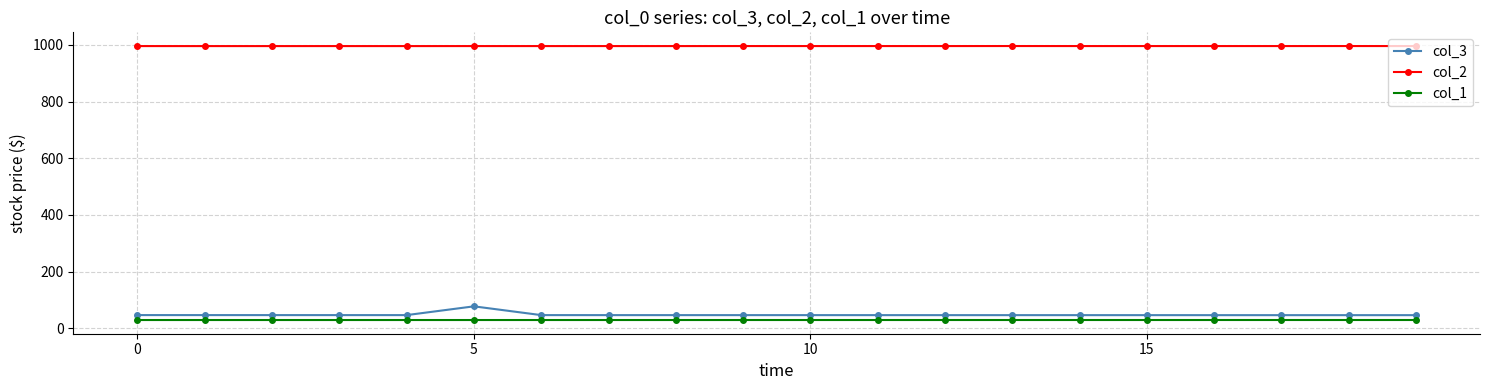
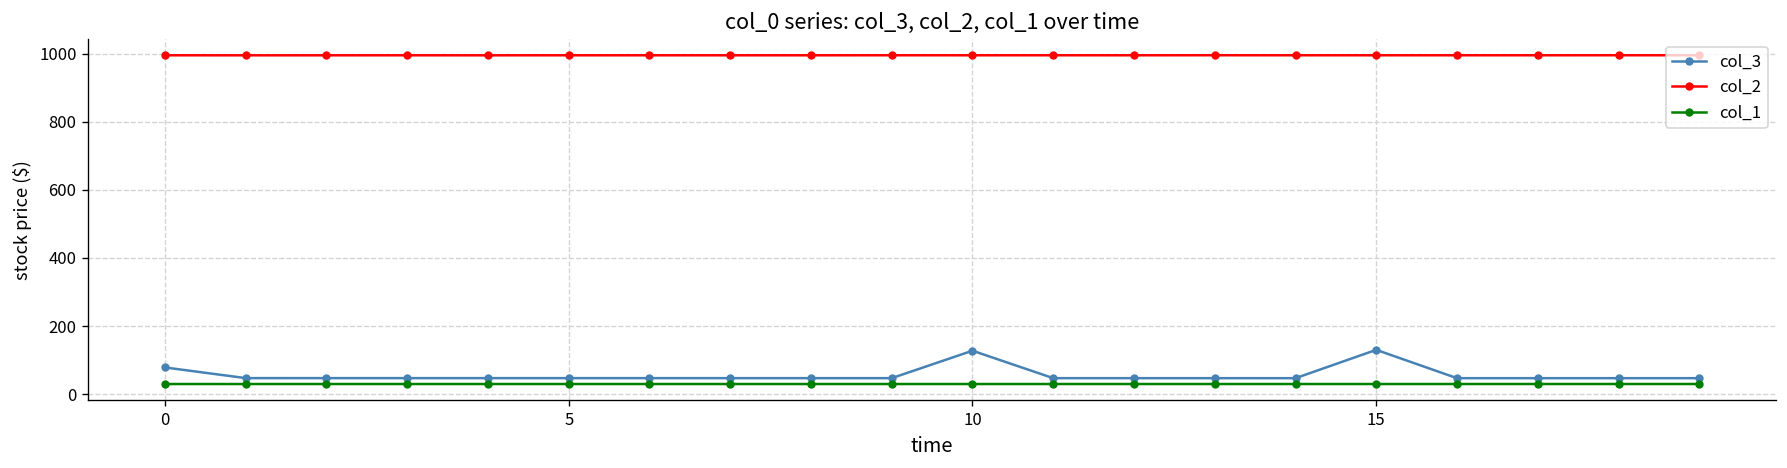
  {
    "col_3": {
-     "0": 50,
-     "5": 80,
-     "10": 50,
-     "15": 50
+     "0": 80,
+     "5": 50,
+     "10": 130,
+     "15": 130
    },
    "col_2": {
      "0": 1000,
      "5": 1000,
      "10": 1000,
      "15": 1000
    },
    "col_1": {
      "0": 30,
      "5": 30,
      "10": 30,
      "15": 30
    }
  }
